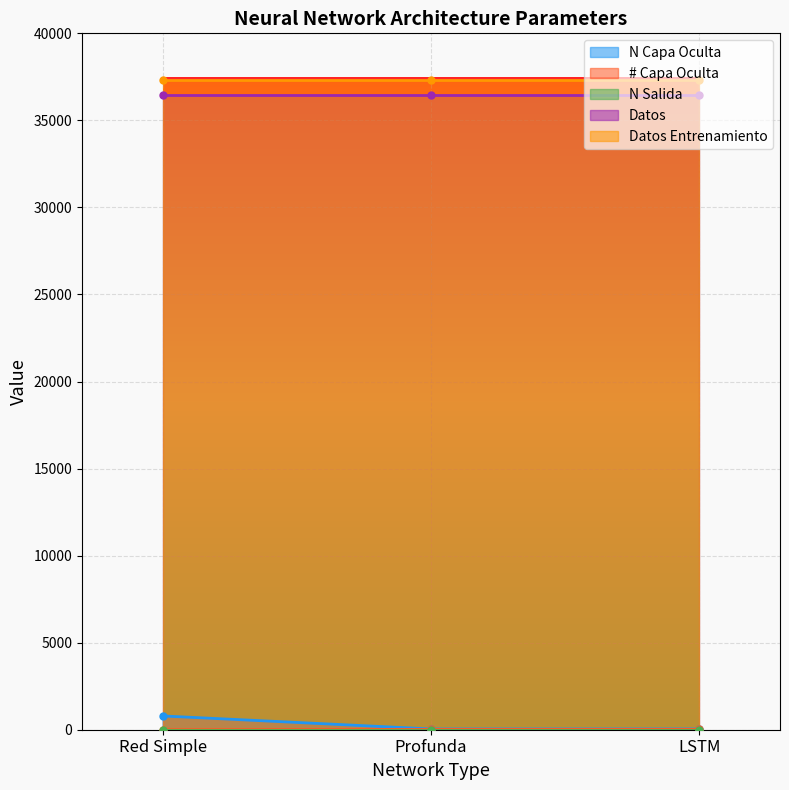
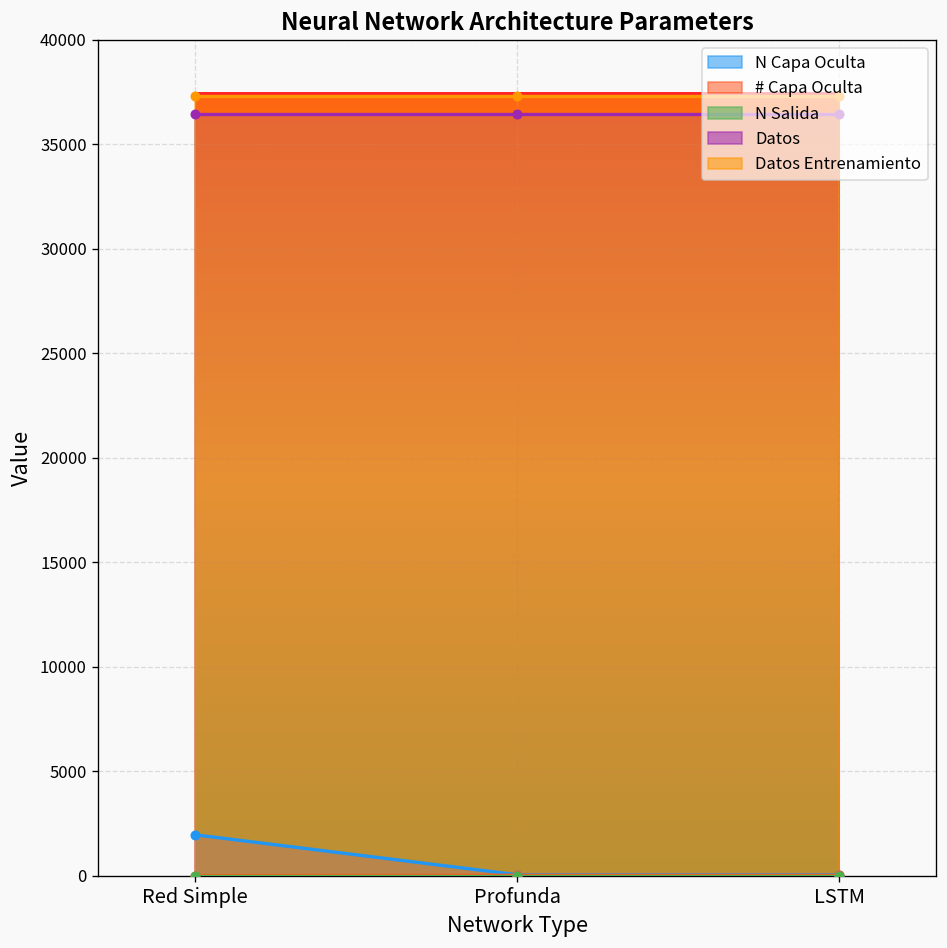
  {
    "N Capa Oculta": {
-     "Red Simple": 800
+     "Red Simple": 2000
    },
    "Datos": {
      "Red Simple": 36400,
      "Profunda": 36400
    },
    "Datos Entrenamiento": {
      "Red Simple": 37300,
      "Profunda": 37300
    }
  }
